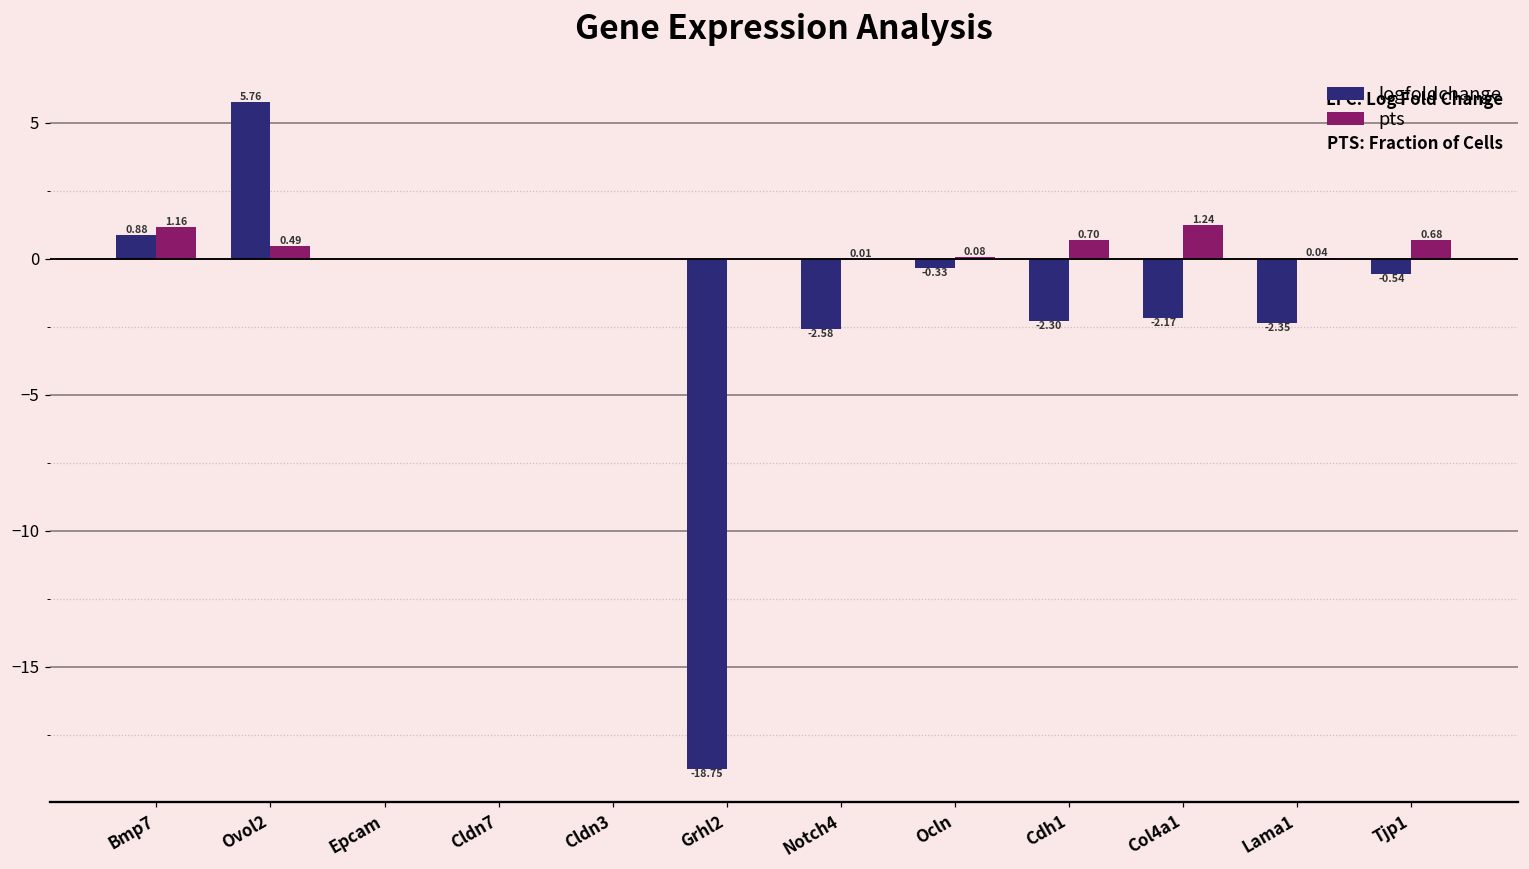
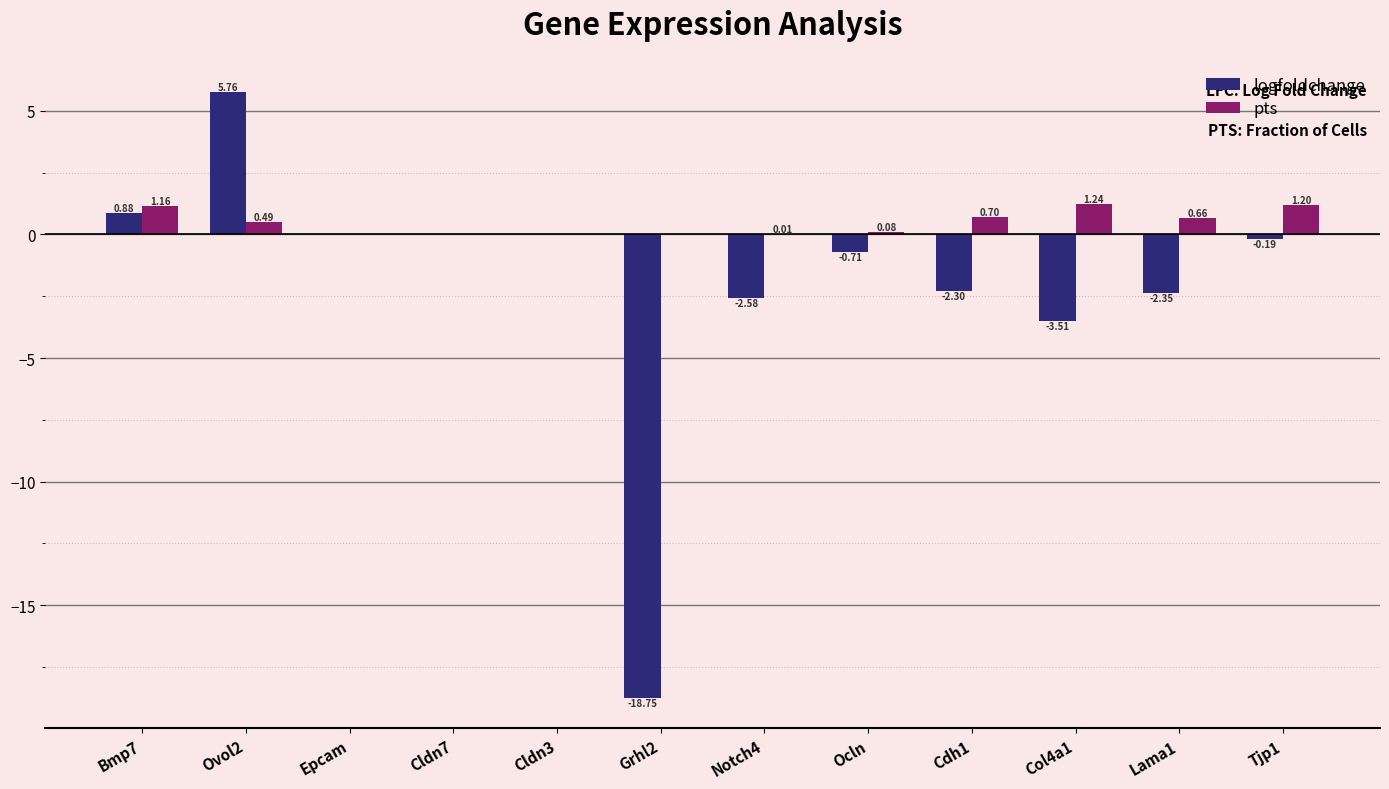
  {
    "logfoldchange": {
      "Bmp7": 0.88,
      "Ovol2": 5.76,
      "Grhl2": -18.75,
      "Notch4": -2.58,
-     "Ocln": -0.33,
+     "Ocln": -0.71,
      "Cdh1": -2.30,
-     "Col4a1": -2.17,
+     "Col4a1": -3.51,
      "Lama1": -2.35,
-     "Tjp1": -0.54
+     "Tjp1": -0.19
    },
    "pts": {
      "Bmp7": 1.16,
      "Ovol2": 0.49,
      "Notch4": 0.01,
      "Ocln": 0.08,
      "Cdh1": 0.70,
      "Col4a1": 1.24,
-     "Lama1": 0.04,
-     "Tjp1": 0.68
+     "Lama1": 0.66,
+     "Tjp1": 1.20
    }
  }
